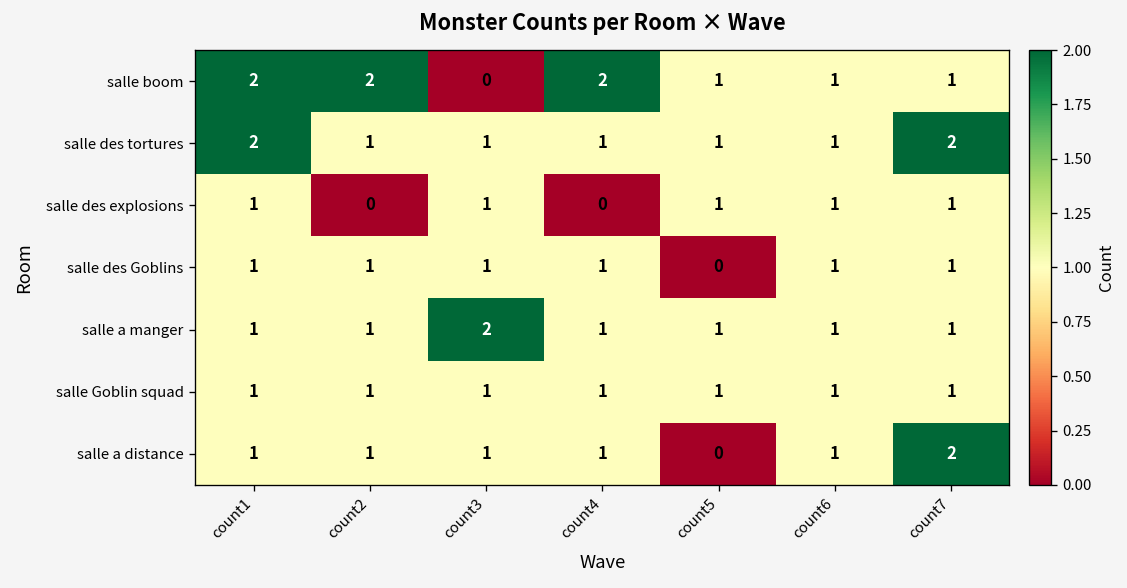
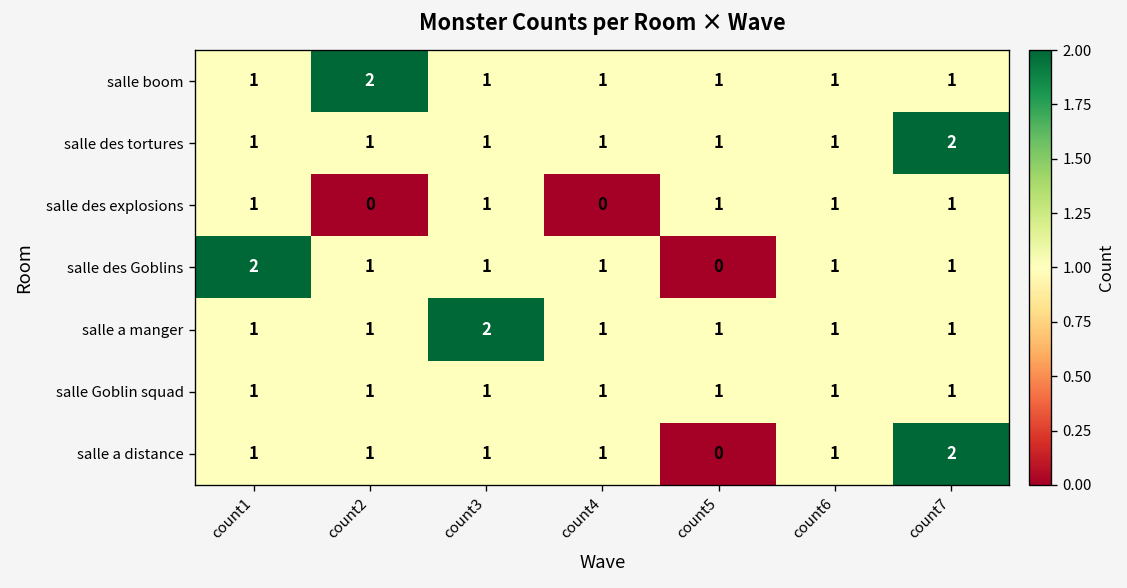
  {
    "salle boom": {
-     "count1": 2,
+     "count1": 1,
      "count2": 2,
-     "count3": 0,
-     "count4": 2,
+     "count3": 1,
+     "count4": 1,
      "count5": 1,
      "count6": 1,
      "count7": 1
    },
    "salle des tortures": {
-     "count1": 2,
+     "count1": 1,
      "count2": 1,
      "count3": 1,
      "count4": 1,
      "count5": 1,
      "count6": 1,
      "count7": 2
    },
    "salle des explosions": {
      "count1": 1,
      "count2": 0,
      "count3": 1,
      "count4": 0,
      "count5": 1,
      "count6": 1,
      "count7": 1
    },
    "salle des Goblins": {
-     "count1": 1,
+     "count1": 2,
      "count2": 1,
      "count3": 1,
      "count4": 1,
      "count5": 0,
      "count6": 1,
      "count7": 1
    },
    "salle a manger": {
      "count1": 1,
      "count2": 1,
      "count3": 2,
      "count4": 1,
      "count5": 1,
      "count6": 1,
      "count7": 1
    },
    "salle Goblin squad": {
      "count1": 1,
      "count2": 1,
      "count3": 1,
      "count4": 1,
      "count5": 1,
      "count6": 1,
      "count7": 1
    },
    "salle a distance": {
      "count1": 1,
      "count2": 1,
      "count3": 1,
      "count4": 1,
      "count5": 0,
      "count6": 1,
      "count7": 2
    }
  }
